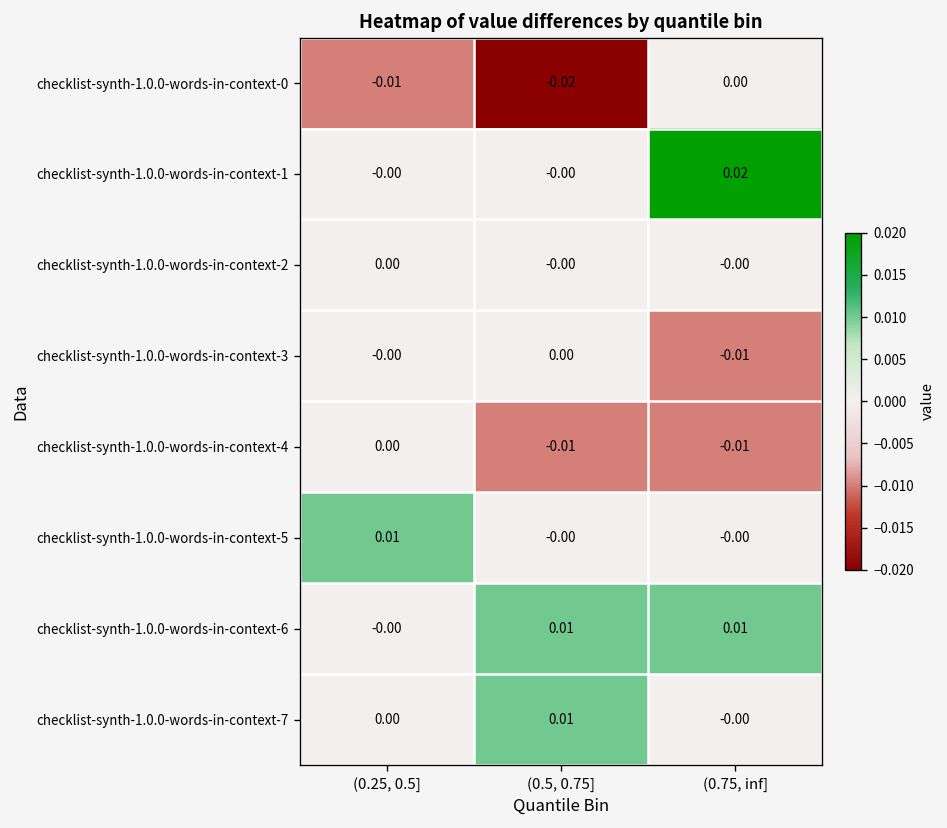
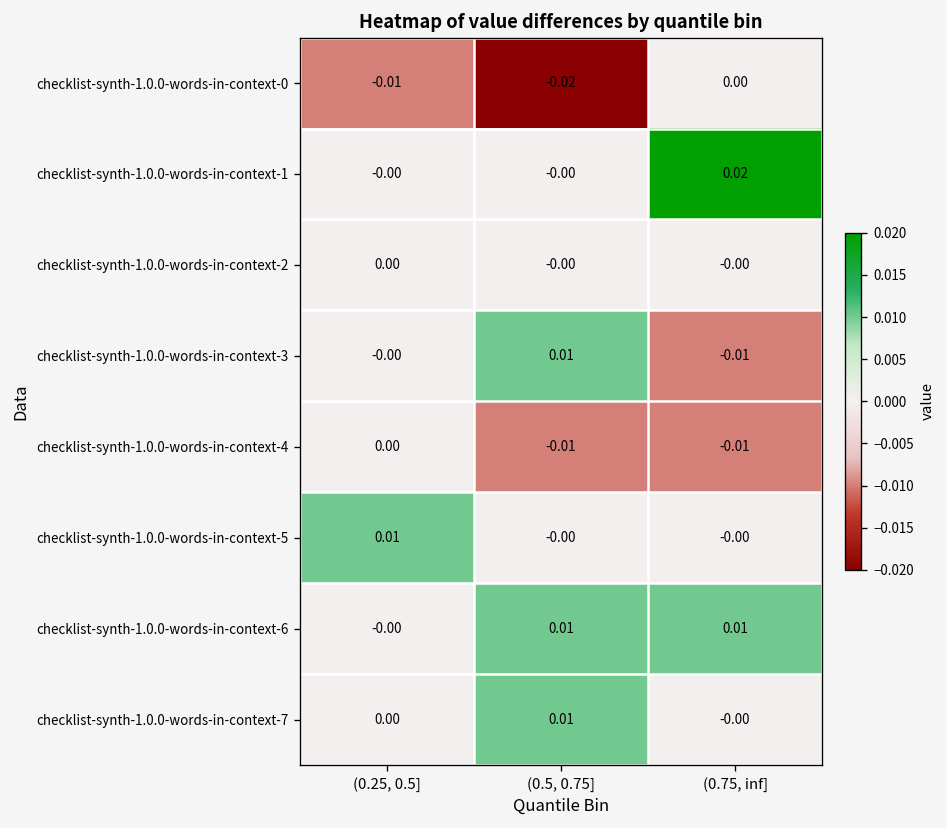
  {
    "checklist-synth-1.0.0-words-in-context-0": {
      "(0.25, 0.5]": -0.01,
      "(0.5, 0.75]": -0.02,
      "(0.75, inf]": 0.00
    },
    "checklist-synth-1.0.0-words-in-context-1": {
      "(0.25, 0.5]": -0.00,
      "(0.5, 0.75]": -0.00,
      "(0.75, inf]": 0.02
    },
    "checklist-synth-1.0.0-words-in-context-2": {
      "(0.25, 0.5]": 0.00,
      "(0.5, 0.75]": -0.00,
      "(0.75, inf]": -0.00
    },
    "checklist-synth-1.0.0-words-in-context-3": {
      "(0.25, 0.5]": -0.00,
-     "(0.5, 0.75]": 0.00,
+     "(0.5, 0.75]": 0.01,
      "(0.75, inf]": -0.01
    },
    "checklist-synth-1.0.0-words-in-context-4": {
      "(0.25, 0.5]": 0.00,
      "(0.5, 0.75]": -0.01,
      "(0.75, inf]": -0.01
    },
    "checklist-synth-1.0.0-words-in-context-5": {
      "(0.25, 0.5]": 0.01,
      "(0.5, 0.75]": -0.00,
      "(0.75, inf]": -0.00
    },
    "checklist-synth-1.0.0-words-in-context-6": {
      "(0.25, 0.5]": -0.00,
      "(0.5, 0.75]": 0.01,
      "(0.75, inf]": 0.01
    },
    "checklist-synth-1.0.0-words-in-context-7": {
      "(0.25, 0.5]": 0.00,
      "(0.5, 0.75]": 0.01,
      "(0.75, inf]": -0.00
    }
  }
